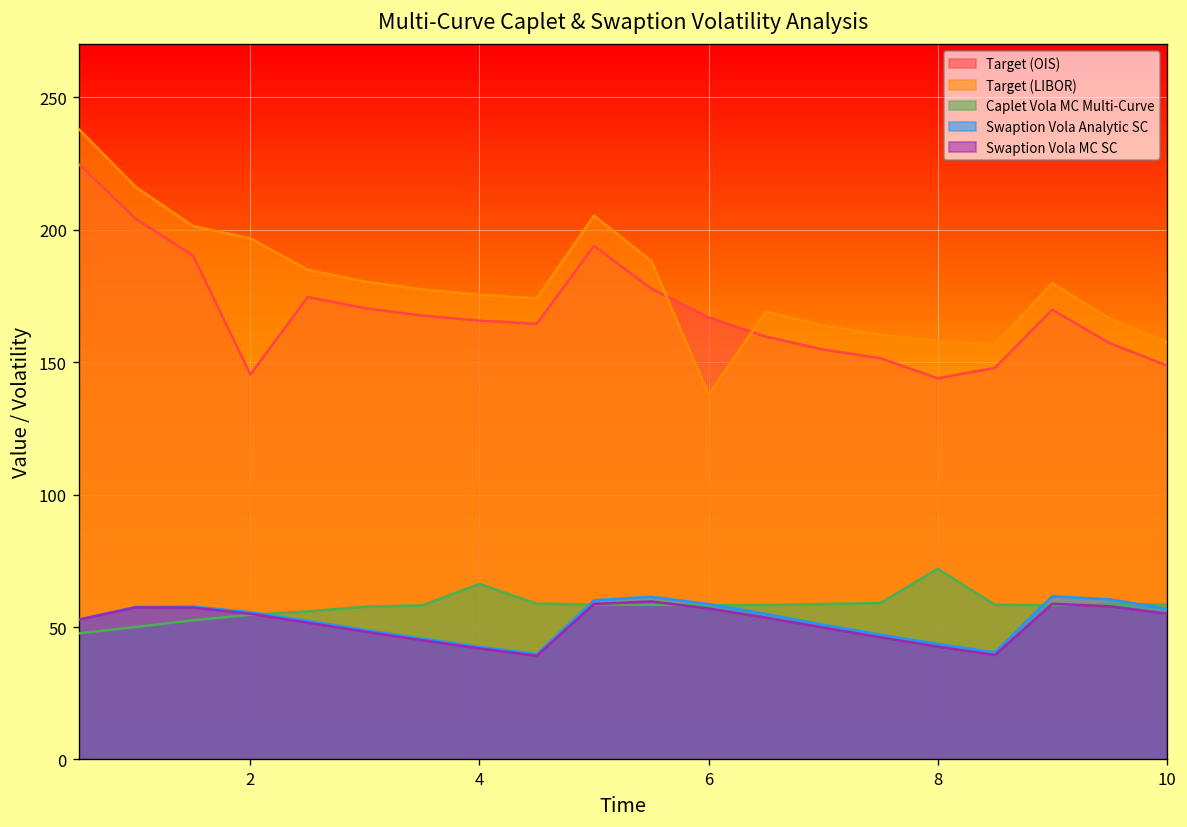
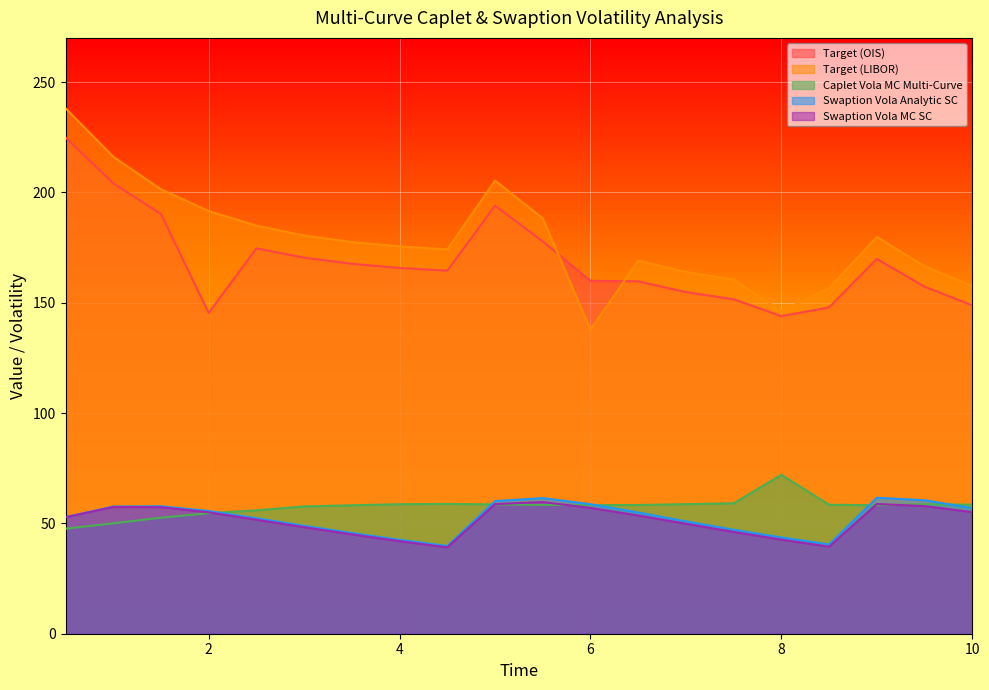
  {
    "Target (OIS)": {
      "2": 145,
      "4": 166,
-     "6": 167,
+     "6": 160,
      "8": 144,
      "10": 149
    },
    "Target (LIBOR)": {
-     "2": 197,
+     "2": 192,
      "4": 175,
      "6": 138,
-     "8": 158,
+     "8": 146,
      "10": 158
    },
    "Caplet Vola MC Multi-Curve": {
-     "4": 66,
+     "4": 59,
      "8": 72,
      "10": 58
    },
    "Swaption Vola Analytic SC": {
      "10": 57
    },
    "Swaption Vola MC SC": {
      "6": 57,
      "10": 55
    }
  }
